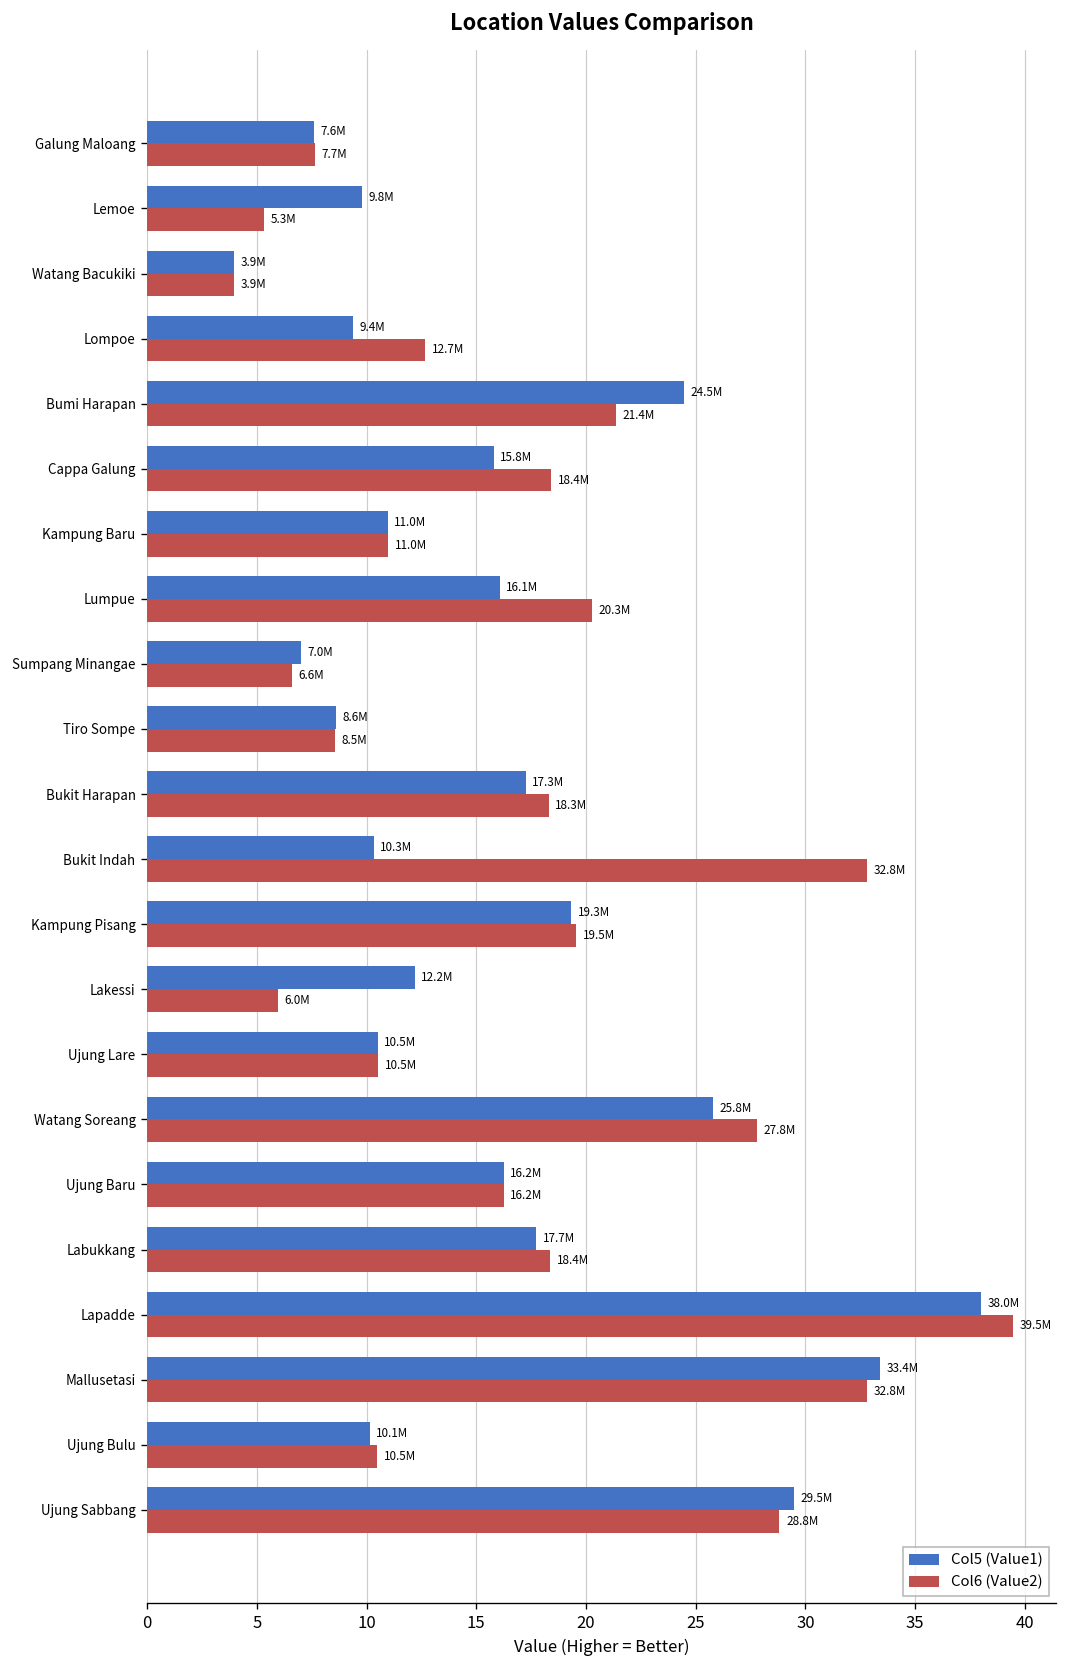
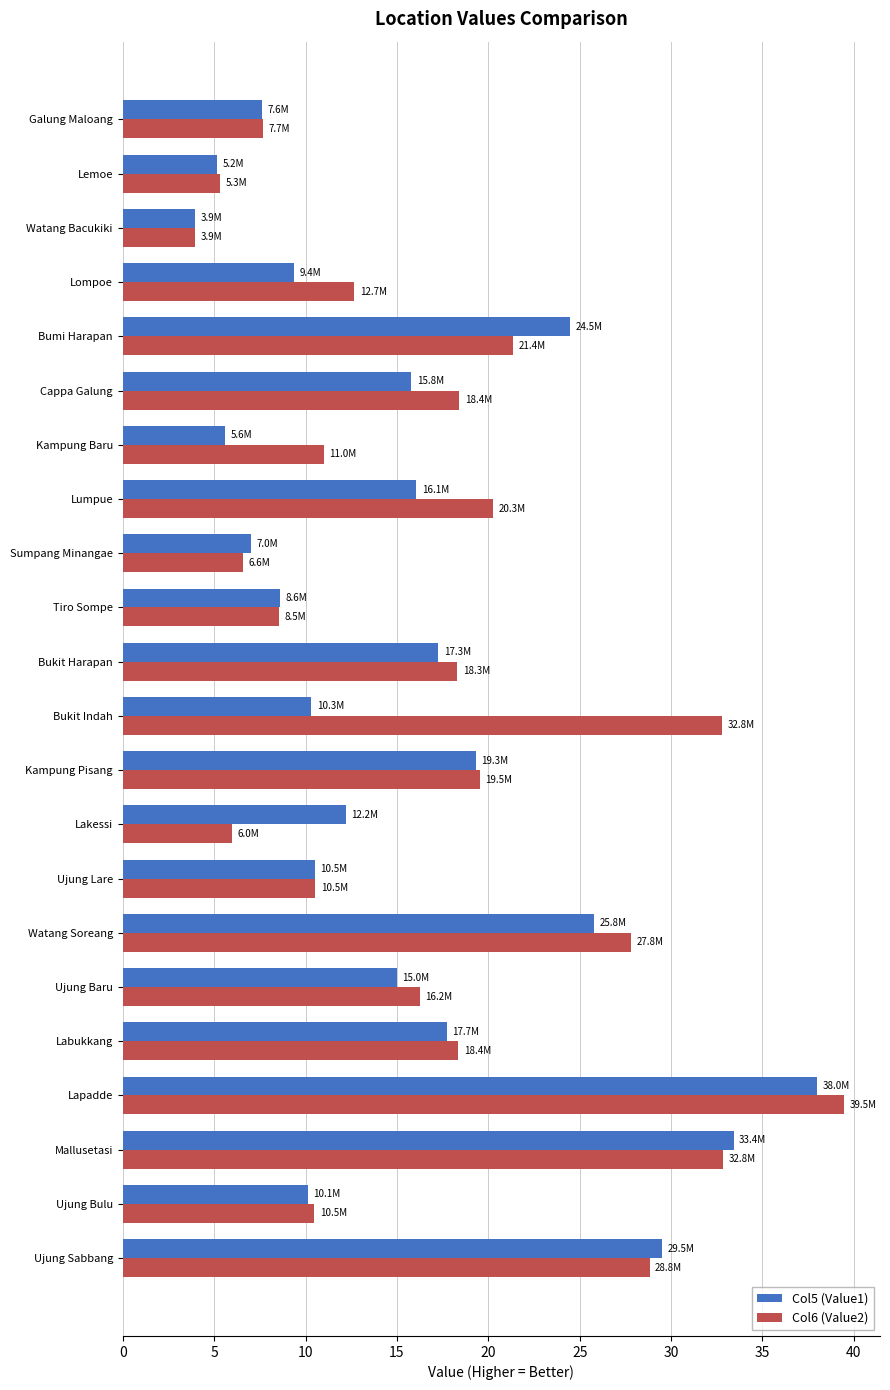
  {
    "Col5 (Value1)": {
      "Galung Maloang": "7.6M",
-     "Lemoe": "9.8M",
+     "Lemoe": "5.2M",
      "Watang Bacukiki": "3.9M",
      "Lompoe": "9.4M",
      "Bumi Harapan": "24.5M",
      "Cappa Galung": "15.8M",
-     "Kampung Baru": "11.0M",
+     "Kampung Baru": "5.6M",
      "Lumpue": "16.1M",
      "Sumpang Minangae": "7.0M",
      "Tiro Sompe": "8.6M",
      "Bukit Harapan": "17.3M",
      "Bukit Indah": "10.3M",
      "Kampung Pisang": "19.3M",
      "Lakessi": "12.2M",
      "Ujung Lare": "10.5M",
      "Watang Soreang": "25.8M",
-     "Ujung Baru": "16.2M",
+     "Ujung Baru": "15.0M",
      "Labukkang": "17.7M",
      "Lapadde": "38.0M",
      "Mallusetasi": "33.4M",
      "Ujung Bulu": "10.1M",
      "Ujung Sabbang": "29.5M"
    },
    "Col6 (Value2)": {
      "Galung Maloang": "7.7M",
      "Lemoe": "5.3M",
      "Watang Bacukiki": "3.9M",
      "Lompoe": "12.7M",
      "Bumi Harapan": "21.4M",
      "Cappa Galung": "18.4M",
      "Kampung Baru": "11.0M",
      "Lumpue": "20.3M",
      "Sumpang Minangae": "6.6M",
      "Tiro Sompe": "8.5M",
      "Bukit Harapan": "18.3M",
      "Bukit Indah": "32.8M",
      "Kampung Pisang": "19.5M",
      "Lakessi": "6.0M",
      "Ujung Lare": "10.5M",
      "Watang Soreang": "27.8M",
      "Ujung Baru": "16.2M",
      "Labukkang": "18.4M",
      "Lapadde": "39.5M",
      "Mallusetasi": "32.8M",
      "Ujung Bulu": "10.5M",
      "Ujung Sabbang": "28.8M"
    }
  }
